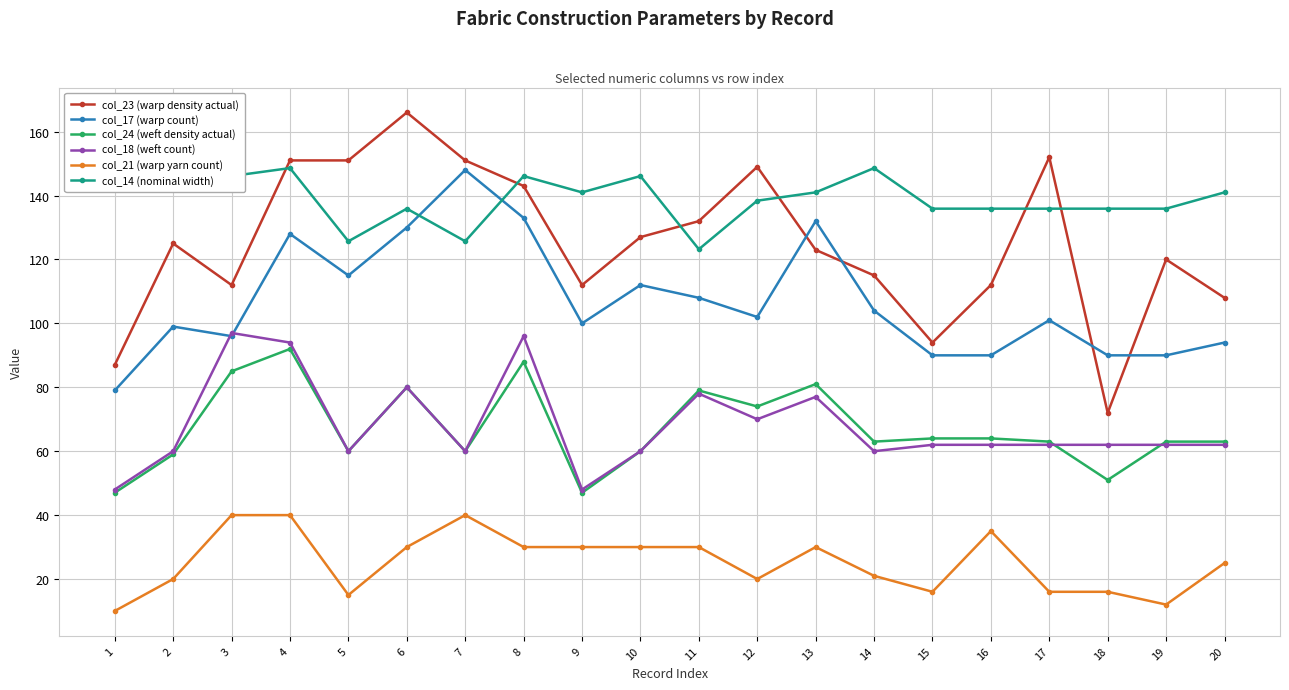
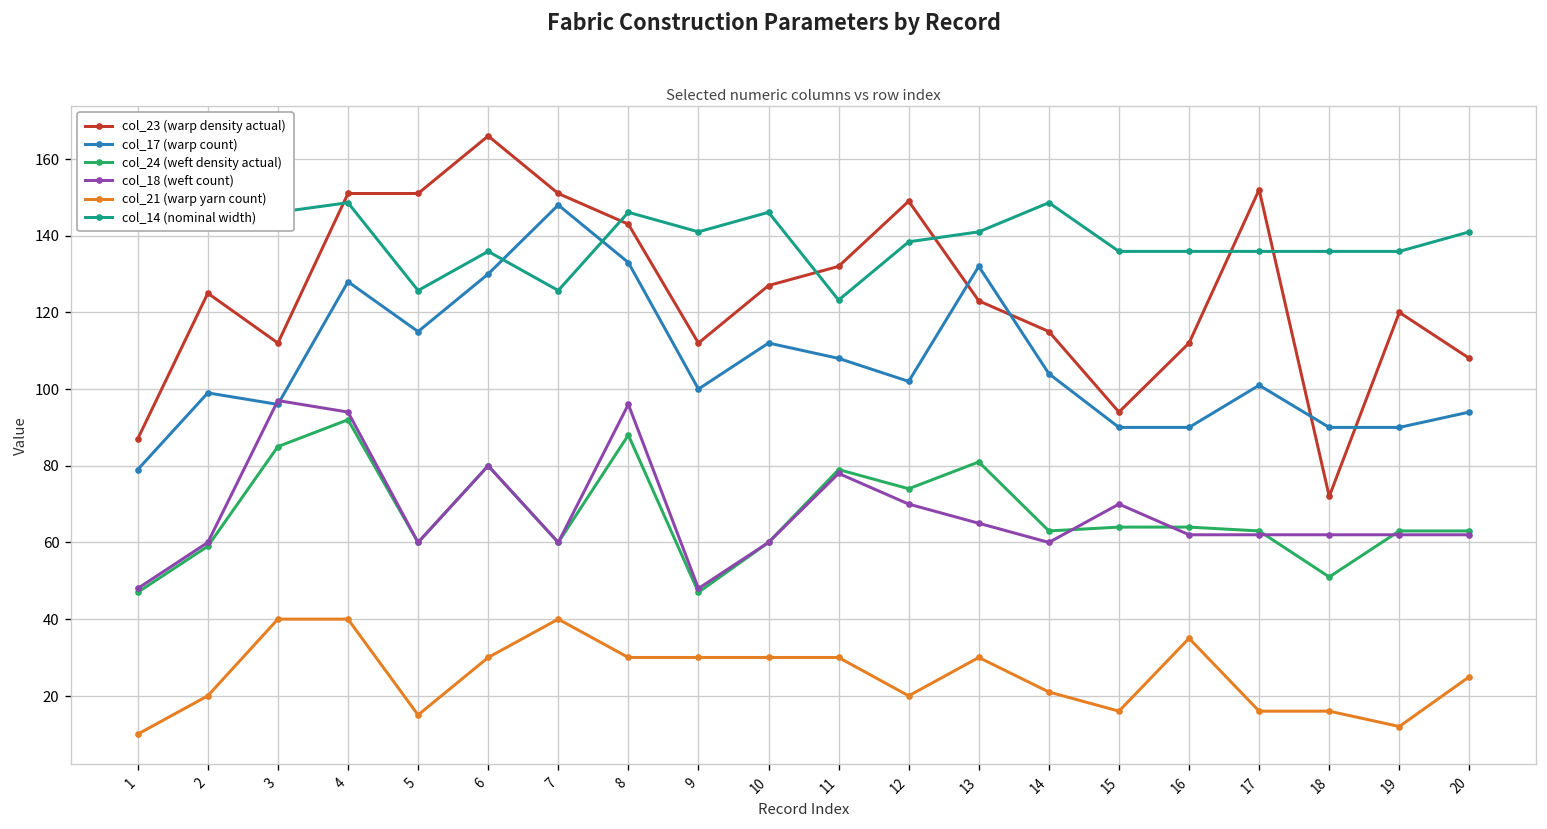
  {
    "col_23 (warp density actual)": {
      "1": 87,
      "2": 125,
      "3": 112,
      "4": 151,
      "5": 151,
      "6": 166,
      "7": 151,
      "8": 143,
      "9": 112,
      "10": 127,
      "11": 132,
      "12": 149,
      "13": 123,
      "14": 115,
      "15": 94,
      "16": 112,
      "17": 152,
      "18": 72,
      "19": 120,
      "20": 108
    },
    "col_17 (warp count)": {
      "1": 79,
      "2": 99,
      "3": 96,
      "4": 128,
      "5": 115,
      "6": 130,
      "7": 148,
      "8": 133,
      "9": 100,
      "10": 112,
      "11": 108,
      "12": 102,
      "13": 132,
      "14": 104,
      "15": 90,
      "16": 90,
      "17": 101,
      "18": 90,
      "19": 90,
      "20": 94
    },
    "col_18 (weft count)": {
      "1": 48,
      "2": 60,
      "3": 97,
      "4": 94,
      "8": 96,
      "9": 48,
      "11": 78,
      "12": 70,
-     "13": 77,
+     "13": 65,
      "14": 60,
-     "15": 62,
+     "15": 70,
      "16": 62,
      "17": 62,
      "18": 62,
      "19": 62,
      "20": 62
    },
    "col_21 (warp yarn count)": {
      "1": 10,
      "2": 20,
      "3": 40,
      "4": 40,
      "5": 15,
      "6": 30,
      "7": 40,
      "8": 30,
      "9": 30,
      "10": 30,
      "11": 30,
      "12": 20,
      "13": 30,
      "14": 21,
      "15": 16,
      "16": 35,
      "17": 16,
      "18": 16,
      "19": 12,
      "20": 25
    }
  }
